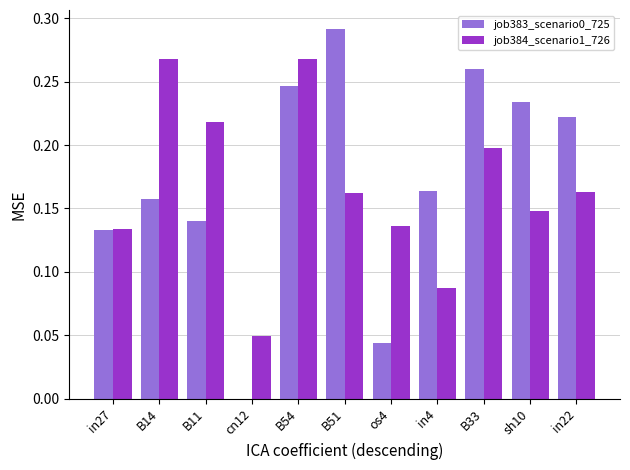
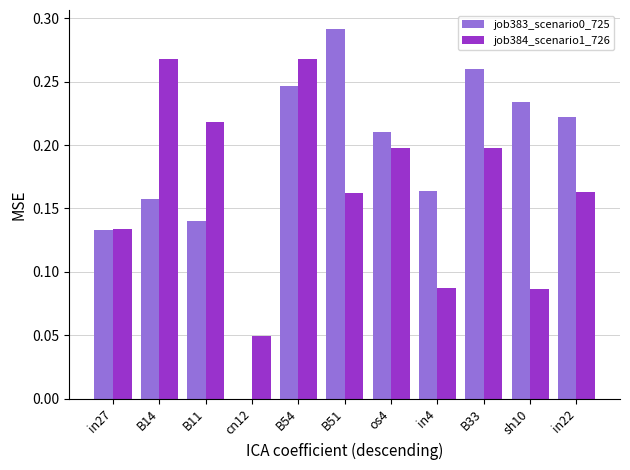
  {
    "job383_scenario0_725": {
      "in27": 0.133,
      "B14": 0.158,
      "B11": 0.140,
      "cn12": 0.000,
      "B54": 0.247,
      "B51": 0.292,
-     "os4": 0.044,
+     "os4": 0.211,
      "in4": 0.164,
      "B33": 0.260,
      "sh10": 0.234,
      "in22": 0.222
    },
    "job384_scenario1_726": {
      "in27": 0.134,
      "B14": 0.268,
      "B11": 0.218,
      "cn12": 0.049,
      "B54": 0.268,
      "B51": 0.163,
-     "os4": 0.136,
+     "os4": 0.197,
      "in4": 0.087,
      "B33": 0.197,
-     "sh10": 0.148,
+     "sh10": 0.086,
      "in22": 0.163
    }
  }
